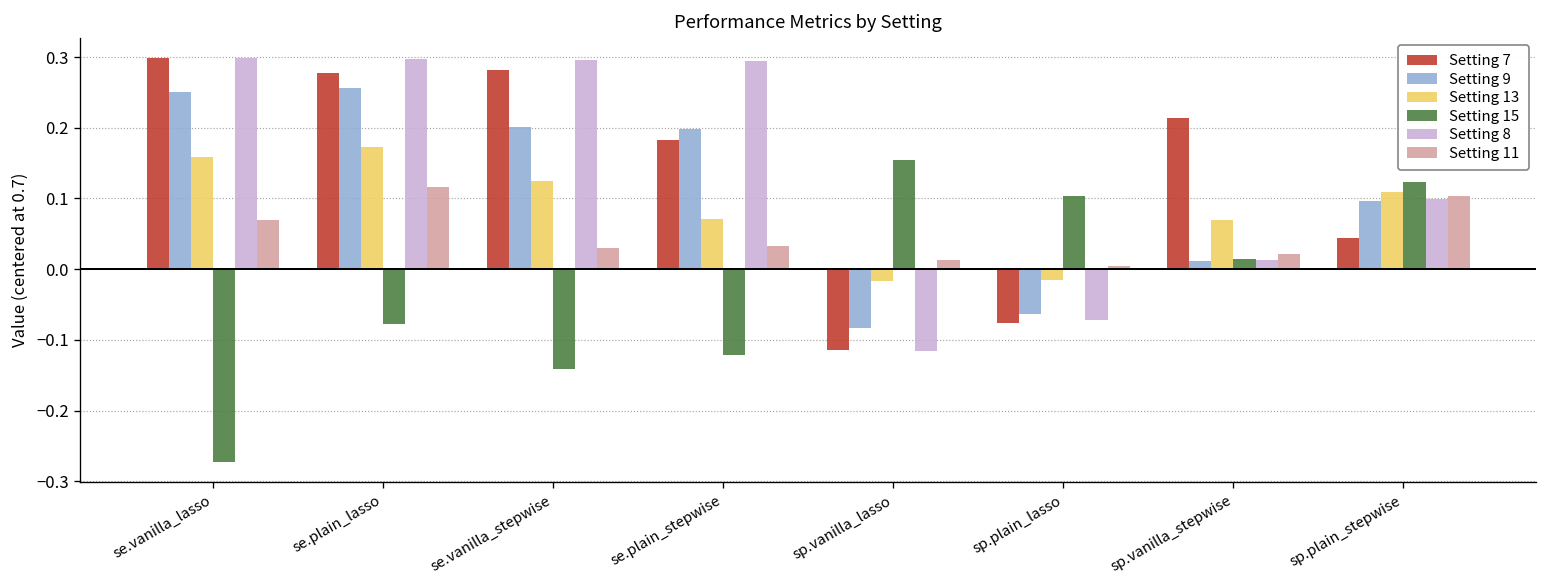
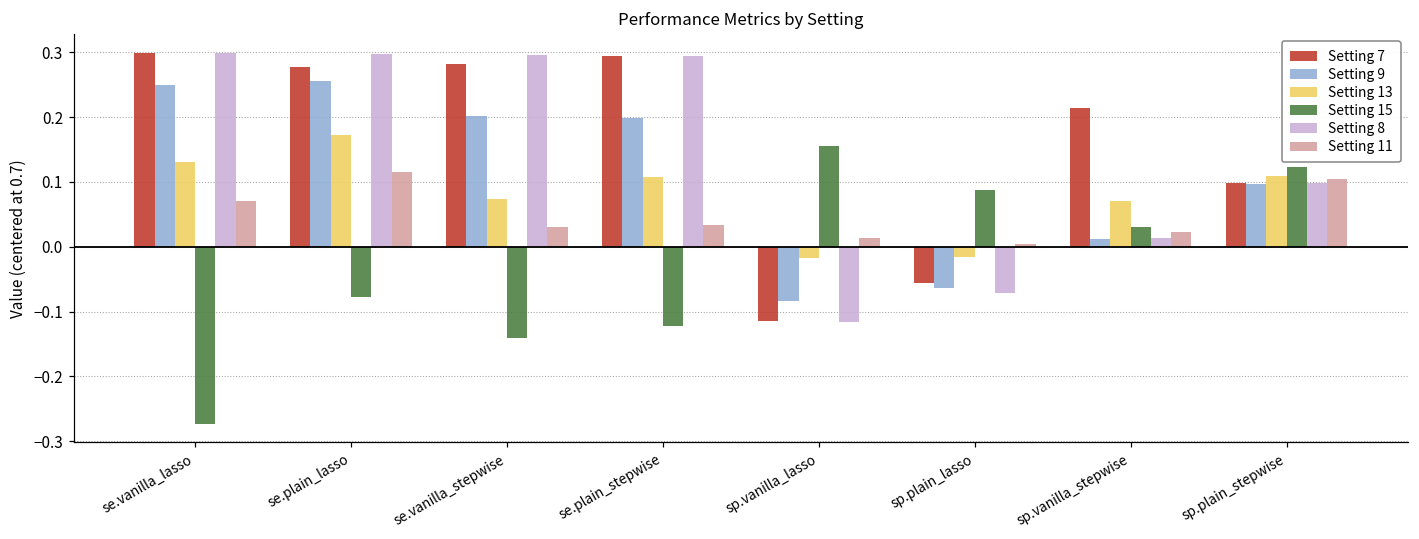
  {
    "Setting 7": {
      "se.vanilla_lasso": 0.30,
      "se.plain_lasso": 0.28,
      "se.vanilla_stepwise": 0.28,
-     "se.plain_stepwise": 0.18,
+     "se.plain_stepwise": 0.29,
      "sp.vanilla_lasso": -0.11,
-     "sp.plain_lasso": -0.08,
+     "sp.plain_lasso": -0.06,
      "sp.vanilla_stepwise": 0.21,
-     "sp.plain_stepwise": 0.04
+     "sp.plain_stepwise": 0.10
    },
    "Setting 13": {
-     "se.vanilla_lasso": 0.16,
+     "se.vanilla_lasso": 0.13,
      "se.plain_lasso": 0.17,
-     "se.vanilla_stepwise": 0.13,
-     "se.plain_stepwise": 0.07,
+     "se.vanilla_stepwise": 0.07,
+     "se.plain_stepwise": 0.11,
      "sp.vanilla_lasso": -0.02,
      "sp.plain_lasso": -0.02,
      "sp.vanilla_stepwise": 0.07,
      "sp.plain_stepwise": 0.11
    },
    "Setting 15": {
      "se.vanilla_lasso": -0.27,
      "se.plain_lasso": -0.08,
      "se.vanilla_stepwise": -0.14,
      "se.plain_stepwise": -0.12,
      "sp.vanilla_lasso": 0.16,
-     "sp.plain_lasso": 0.10,
-     "sp.vanilla_stepwise": 0.01,
+     "sp.plain_lasso": 0.09,
+     "sp.vanilla_stepwise": 0.03,
      "sp.plain_stepwise": 0.12
    }
  }
